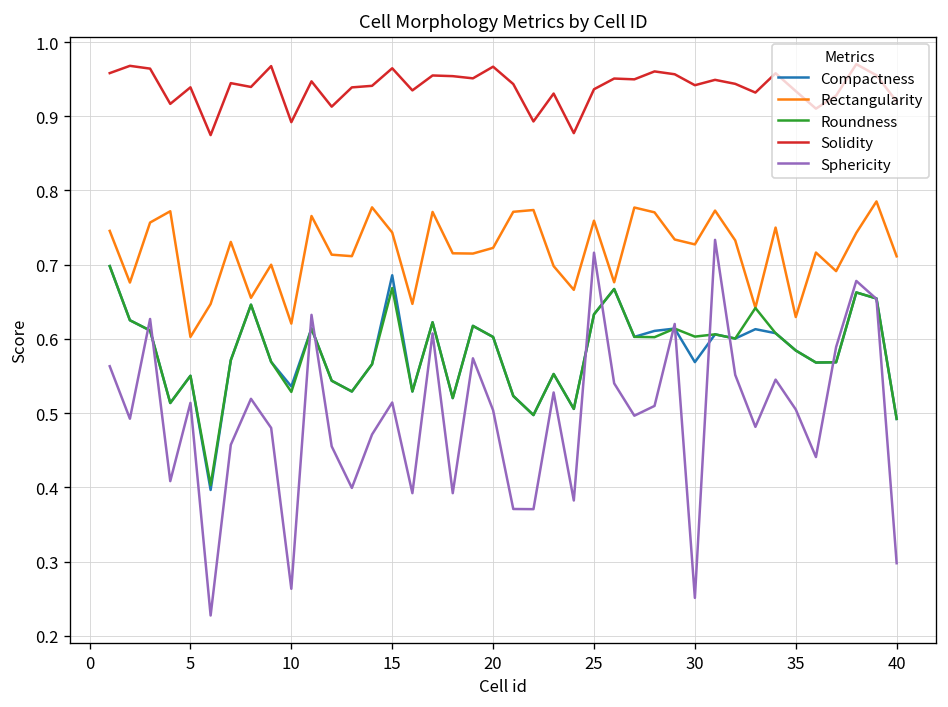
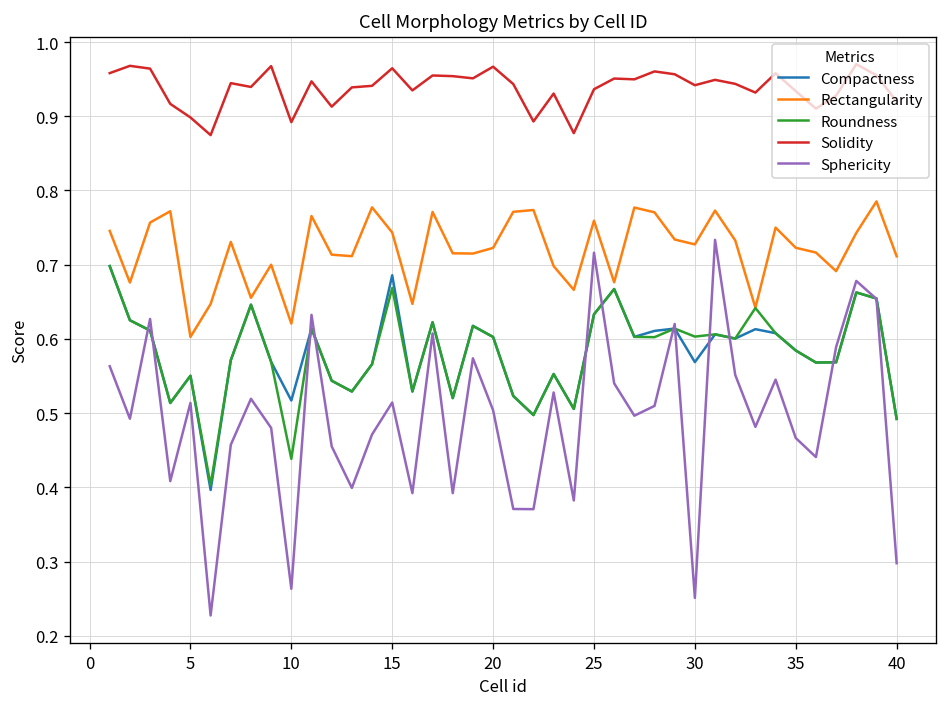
  {
    "Compactness": {
-     "10": 0.54,
+     "10": 0.52,
      "15": 0.69,
      "30": 0.57
    },
    "Rectangularity": {
      "5": 0.60,
      "10": 0.62,
      "15": 0.74,
      "20": 0.72,
      "25": 0.76,
      "30": 0.73,
-     "35": 0.63,
+     "35": 0.72,
      "40": 0.71
    },
    "Roundness": {
-     "10": 0.53,
+     "10": 0.44,
      "15": 0.67,
      "30": 0.60
    },
    "Solidity": {
-     "5": 0.94,
+     "5": 0.90,
      "10": 0.89,
      "15": 0.96,
      "20": 0.97,
      "25": 0.94,
      "30": 0.94
    },
    "Sphericity": {
      "5": 0.51,
      "10": 0.26,
      "15": 0.51,
      "20": 0.50,
      "25": 0.72,
      "30": 0.25,
-     "35": 0.50,
+     "35": 0.47,
      "40": 0.30
    }
  }
